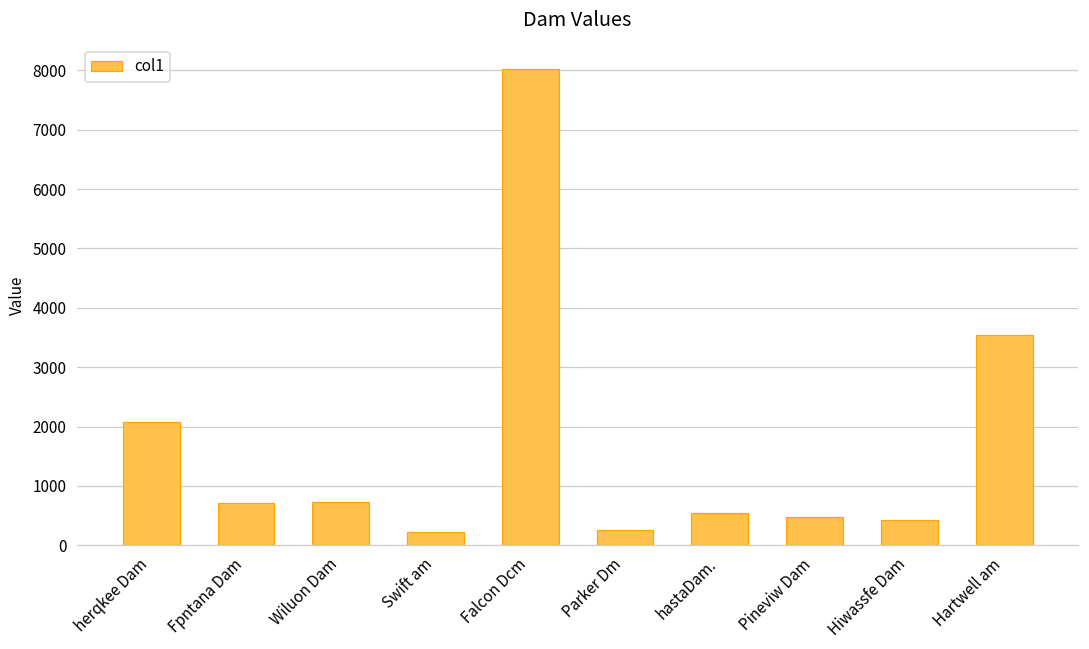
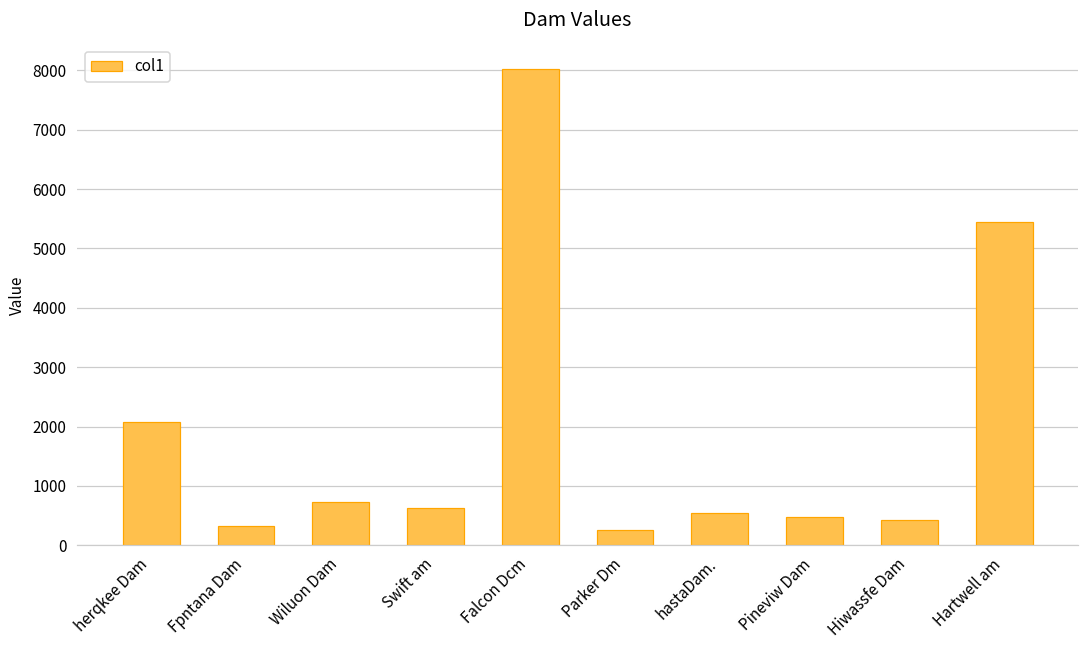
  {
    "herqkee Dam": 2100,
-   "Fpntana Dam": 700,
+   "Fpntana Dam": 300,
    "Wiluon Dam": 700,
-   "Swift am": 200,
+   "Swift am": 600,
    "Falcon Dcm": 8000,
    "Parker Dm": 300,
    "hastaDam.": 500,
    "Pineviw Dam": 500,
    "Hiwassfe Dam": 400,
-   "Hartwell am": 3500
+   "Hartwell am": 5500
  }
